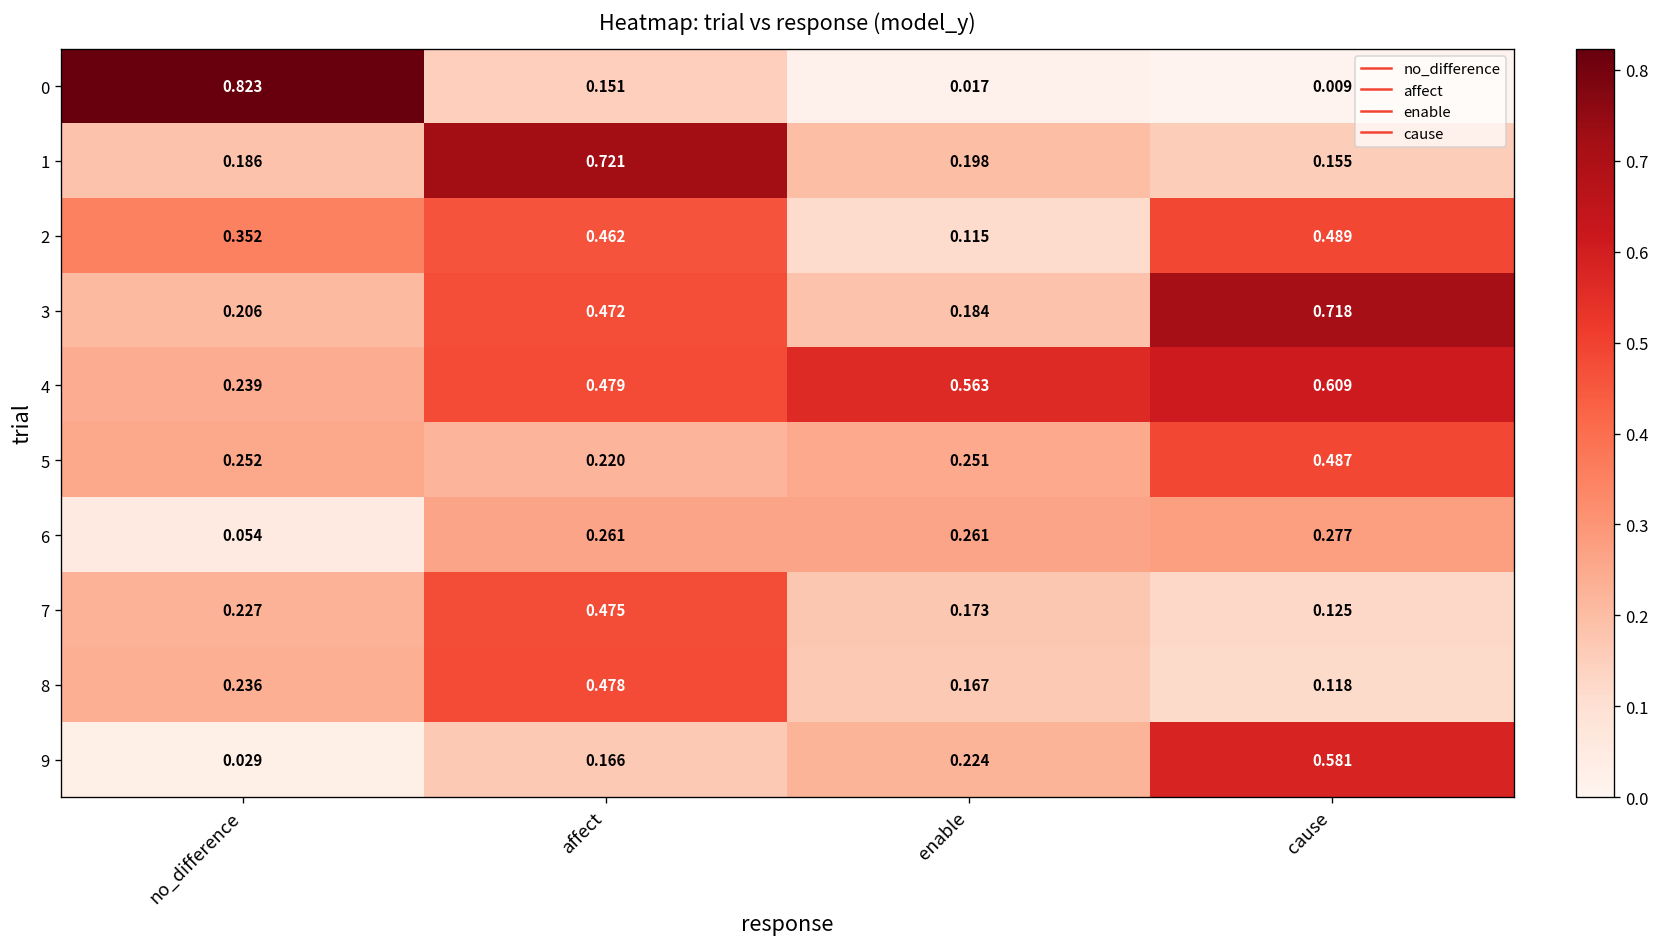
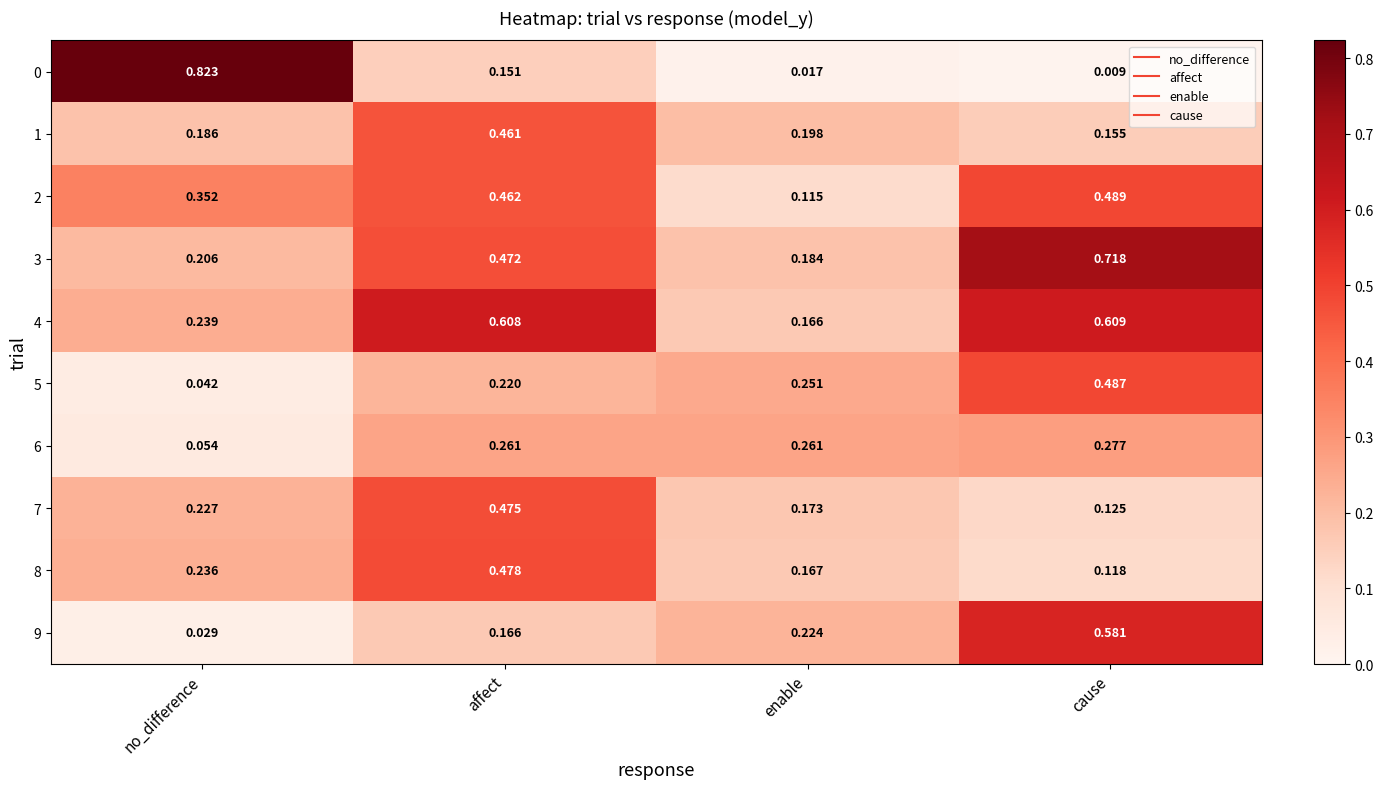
  {
    "0": {
      "no_difference": 0.823,
      "affect": 0.151,
      "enable": 0.017,
      "cause": 0.009
    },
    "1": {
      "no_difference": 0.186,
-     "affect": 0.721,
+     "affect": 0.461,
      "enable": 0.198,
      "cause": 0.155
    },
    "2": {
      "no_difference": 0.352,
      "affect": 0.462,
      "enable": 0.115,
      "cause": 0.489
    },
    "3": {
      "no_difference": 0.206,
      "affect": 0.472,
      "enable": 0.184,
      "cause": 0.718
    },
    "4": {
      "no_difference": 0.239,
-     "affect": 0.479,
-     "enable": 0.563,
+     "affect": 0.608,
+     "enable": 0.166,
      "cause": 0.609
    },
    "5": {
-     "no_difference": 0.252,
+     "no_difference": 0.042,
      "affect": 0.220,
      "enable": 0.251,
      "cause": 0.487
    },
    "6": {
      "no_difference": 0.054,
      "affect": 0.261,
      "enable": 0.261,
      "cause": 0.277
    },
    "7": {
      "no_difference": 0.227,
      "affect": 0.475,
      "enable": 0.173,
      "cause": 0.125
    },
    "8": {
      "no_difference": 0.236,
      "affect": 0.478,
      "enable": 0.167,
      "cause": 0.118
    },
    "9": {
      "no_difference": 0.029,
      "affect": 0.166,
      "enable": 0.224,
      "cause": 0.581
    }
  }
